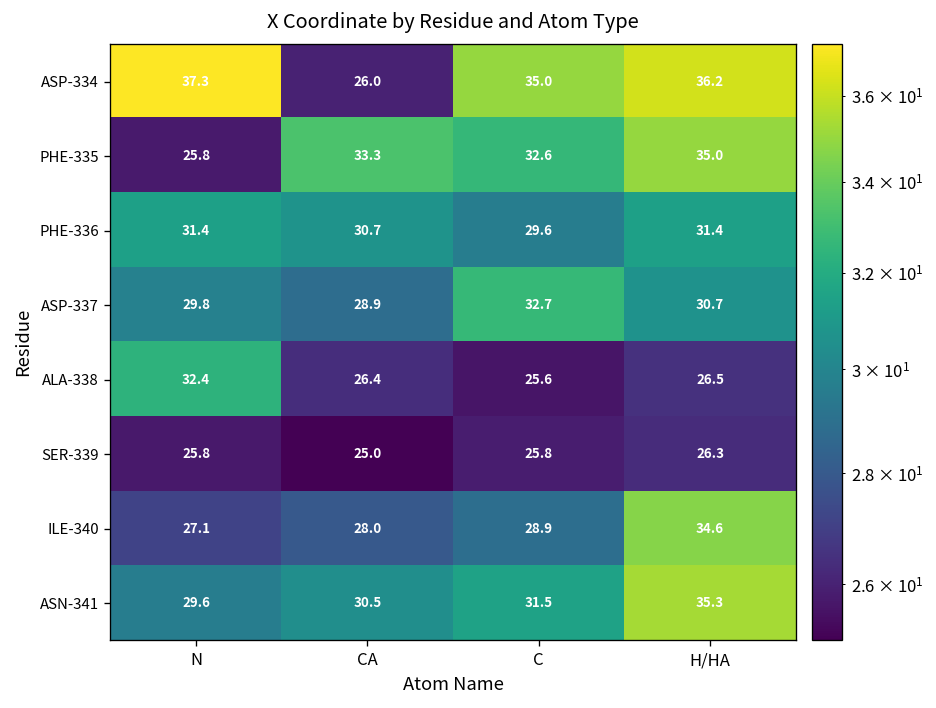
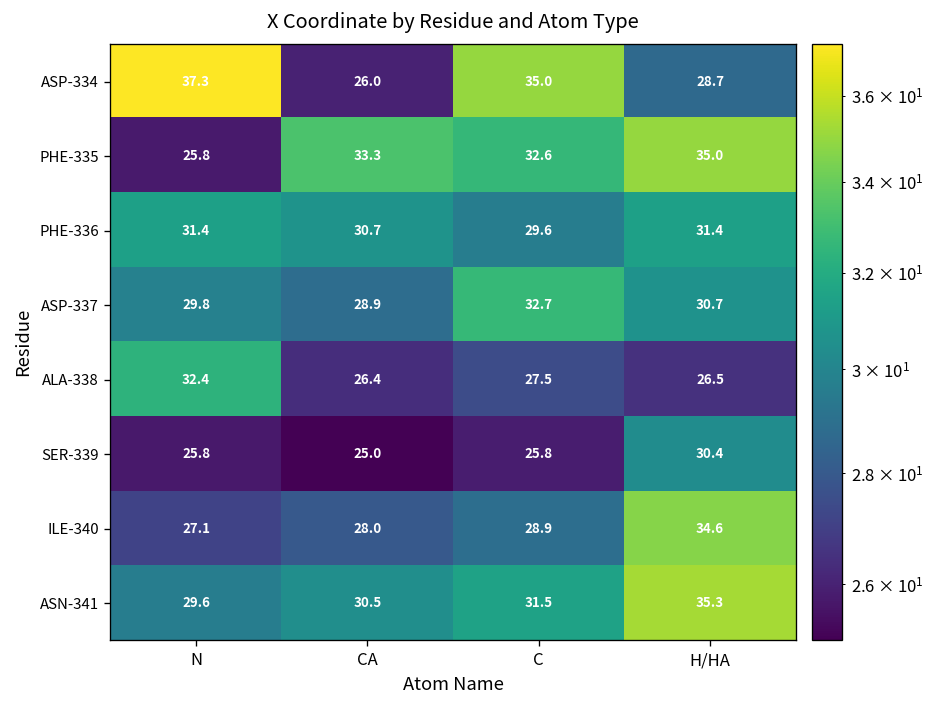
  {
    "ASP-334": {
      "N": 37.3,
      "CA": 26.0,
      "C": 35.0,
-     "H/HA": 36.2
+     "H/HA": 28.7
    },
    "PHE-335": {
      "N": 25.8,
      "CA": 33.3,
      "C": 32.6,
      "H/HA": 35.0
    },
    "PHE-336": {
      "N": 31.4,
      "CA": 30.7,
      "C": 29.6,
      "H/HA": 31.4
    },
    "ASP-337": {
      "N": 29.8,
      "CA": 28.9,
      "C": 32.7,
      "H/HA": 30.7
    },
    "ALA-338": {
      "N": 32.4,
      "CA": 26.4,
-     "C": 25.6,
+     "C": 27.5,
      "H/HA": 26.5
    },
    "SER-339": {
      "N": 25.8,
      "CA": 25.0,
      "C": 25.8,
-     "H/HA": 26.3
+     "H/HA": 30.4
    },
    "ILE-340": {
      "N": 27.1,
      "CA": 28.0,
      "C": 28.9,
      "H/HA": 34.6
    },
    "ASN-341": {
      "N": 29.6,
      "CA": 30.5,
      "C": 31.5,
      "H/HA": 35.3
    }
  }
